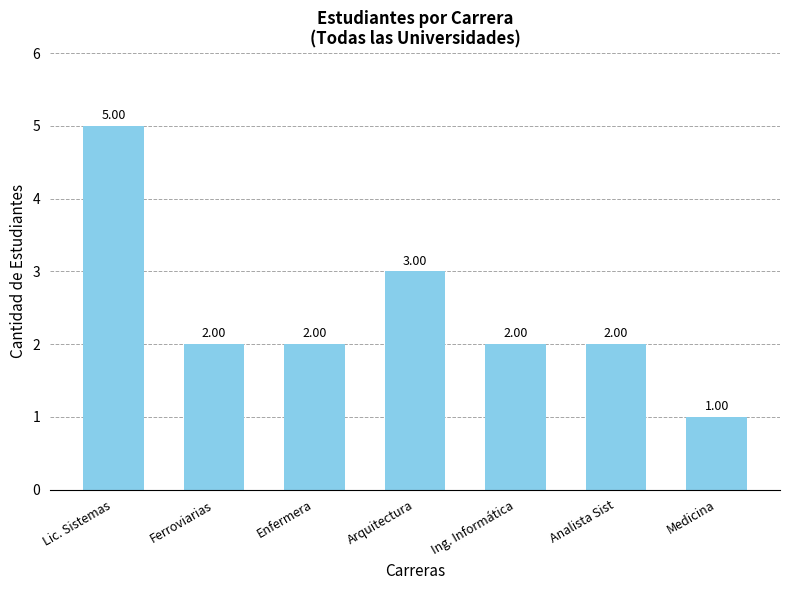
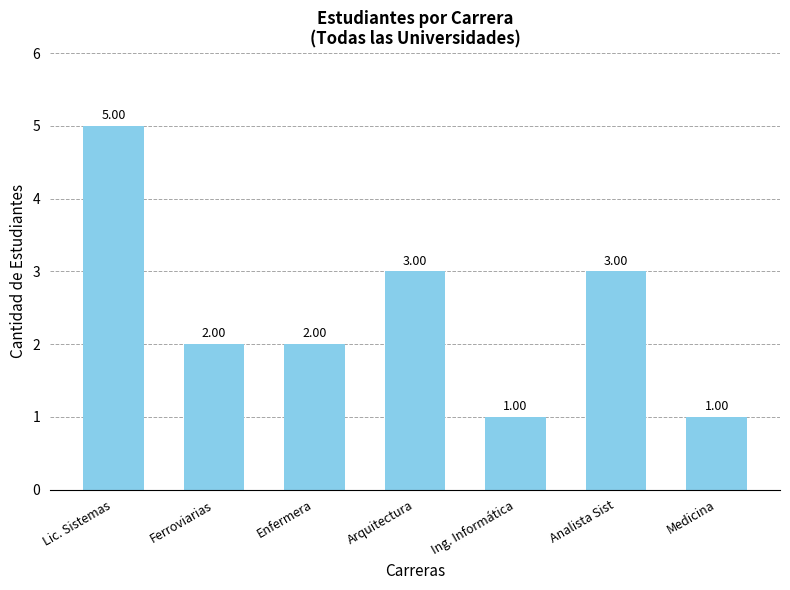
  {
    "Lic. Sistemas": 5.00,
    "Ferroviarias": 2.00,
    "Enfermera": 2.00,
    "Arquitectura": 3.00,
-   "Ing. Informática": 2.00,
-   "Analista Sist": 2.00,
+   "Ing. Informática": 1.00,
+   "Analista Sist": 3.00,
    "Medicina": 1.00
  }
